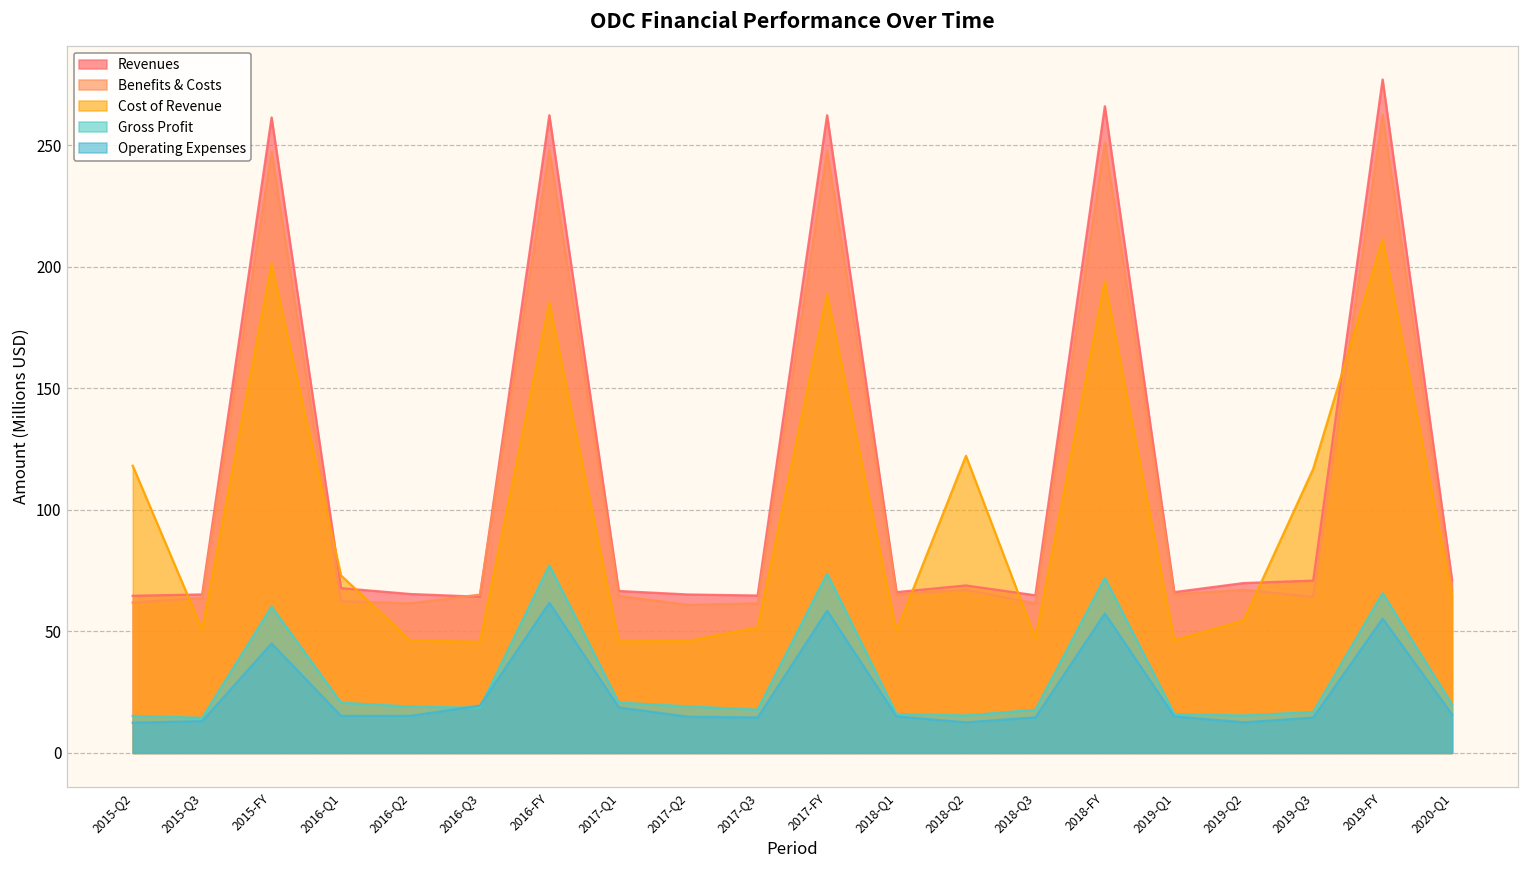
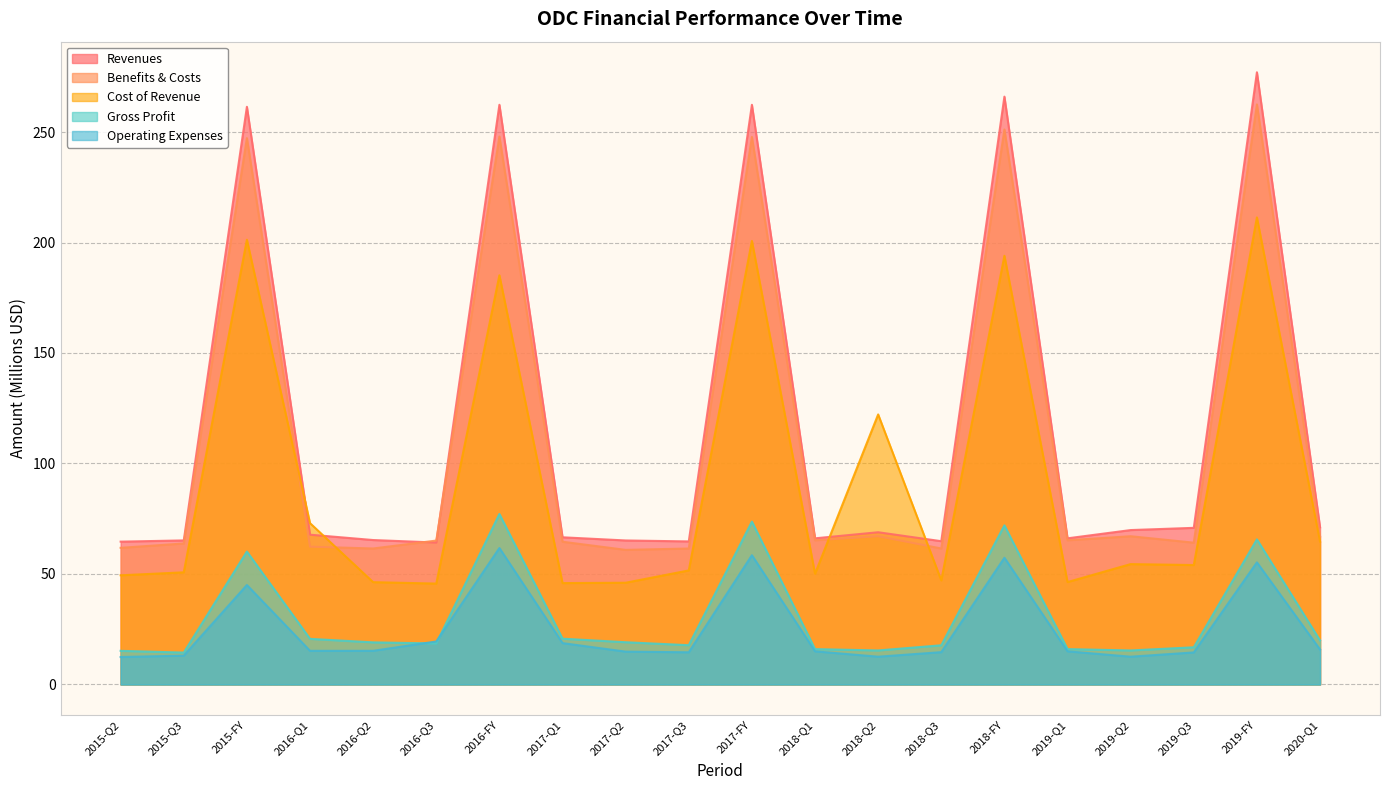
  {
    "Cost of Revenue": {
-     "2015-Q2": 118,
+     "2015-Q2": 49,
      "2015-Q3": 51,
      "2015-FY": 201,
      "2016-Q1": 73,
      "2016-Q2": 46,
      "2016-Q3": 46,
      "2016-FY": 185,
      "2017-Q1": 46,
      "2017-Q2": 46,
      "2017-Q3": 52,
-     "2017-FY": 189,
+     "2017-FY": 201,
      "2018-Q1": 50,
      "2018-Q2": 122,
      "2018-Q3": 47,
      "2018-FY": 194,
      "2019-Q1": 46,
      "2019-Q2": 54,
-     "2019-Q3": 117,
+     "2019-Q3": 54,
      "2019-FY": 211,
      "2020-Q1": 65
    }
  }
